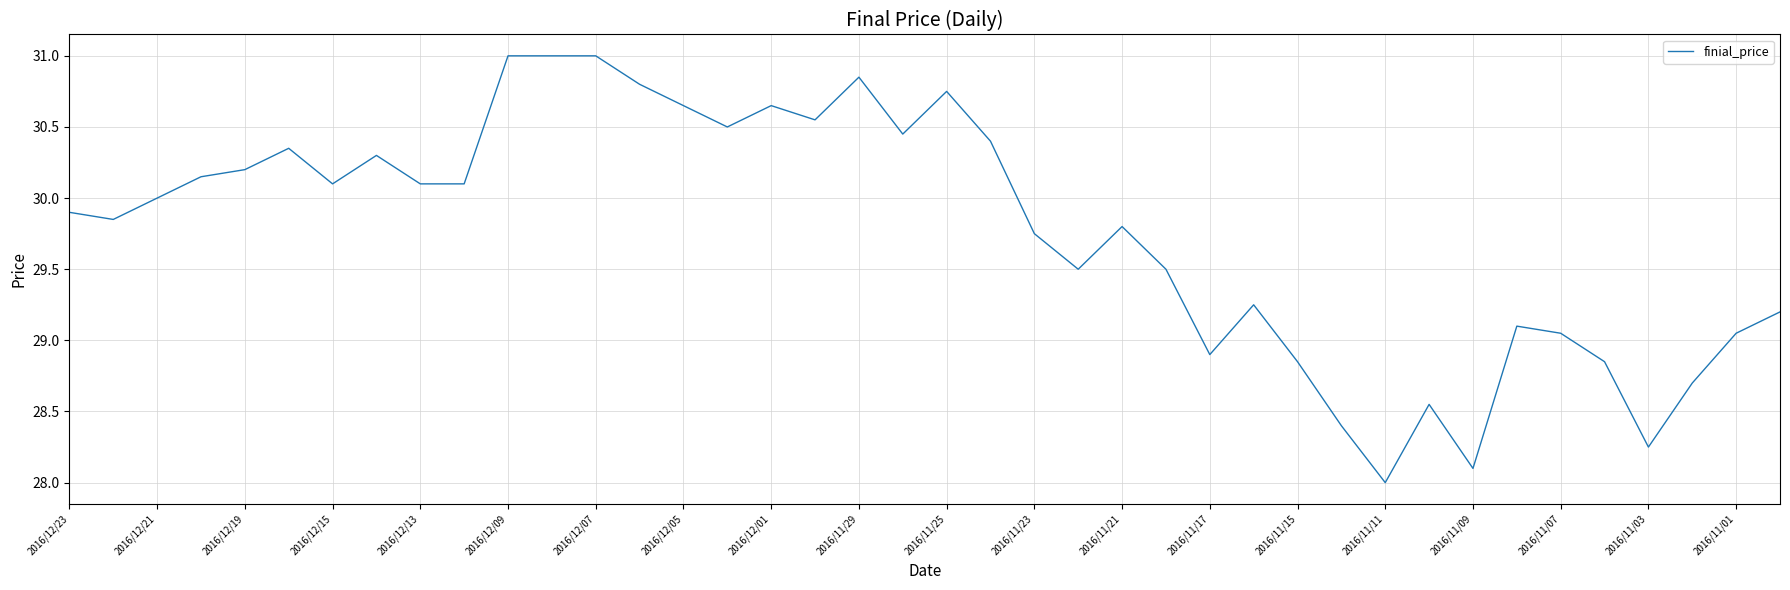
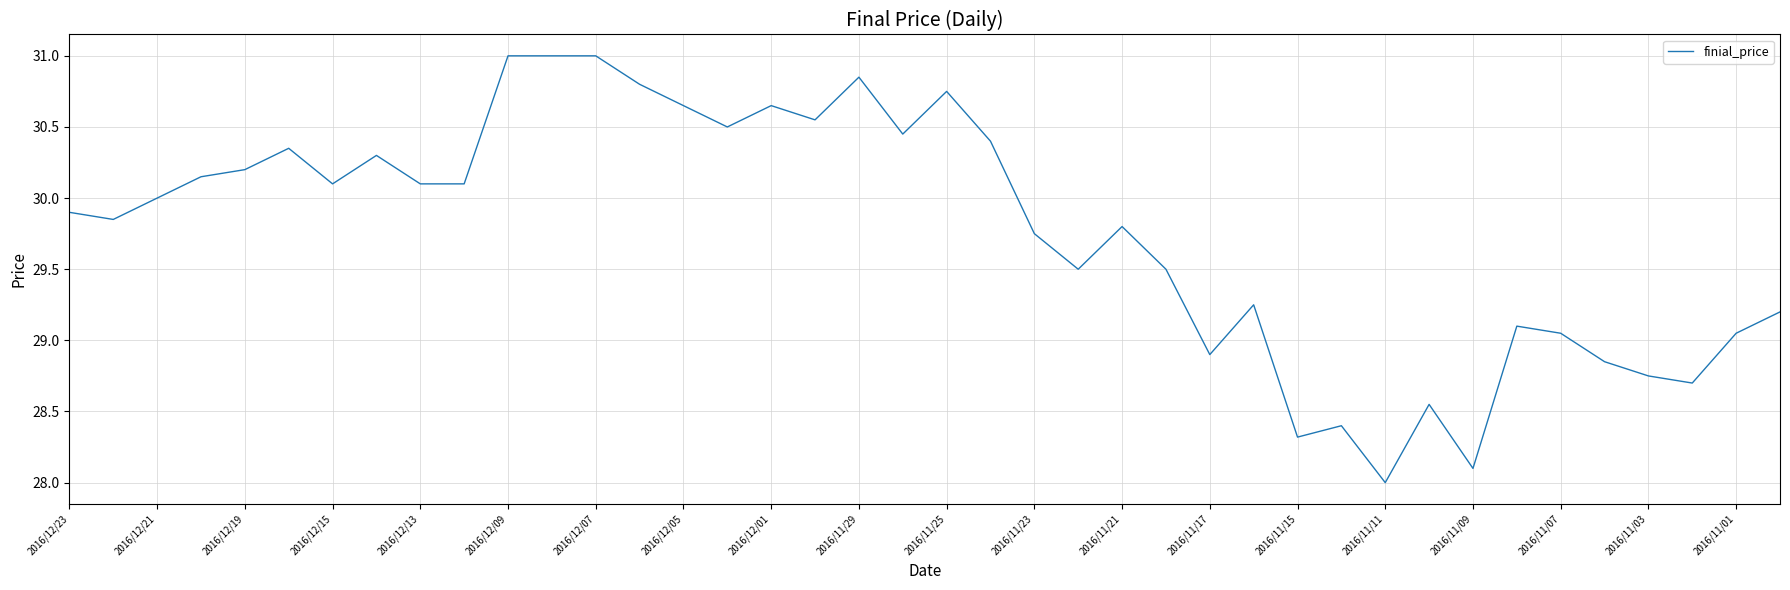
  {
    "2016/12/23": 29.90,
    "2016/12/21": 30.00,
    "2016/12/19": 30.20,
    "2016/12/15": 30.10,
    "2016/12/13": 30.10,
    "2016/12/09": 31.00,
    "2016/12/07": 31.00,
    "2016/12/05": 30.65,
    "2016/12/01": 30.65,
    "2016/11/29": 30.85,
    "2016/11/25": 30.75,
    "2016/11/23": 29.75,
    "2016/11/21": 29.80,
    "2016/11/17": 28.90,
-   "2016/11/15": 28.85,
+   "2016/11/15": 28.32,
    "2016/11/11": 28.00,
    "2016/11/09": 28.10,
    "2016/11/07": 29.05,
-   "2016/11/03": 28.25,
+   "2016/11/03": 28.75,
    "2016/11/01": 29.05
  }
